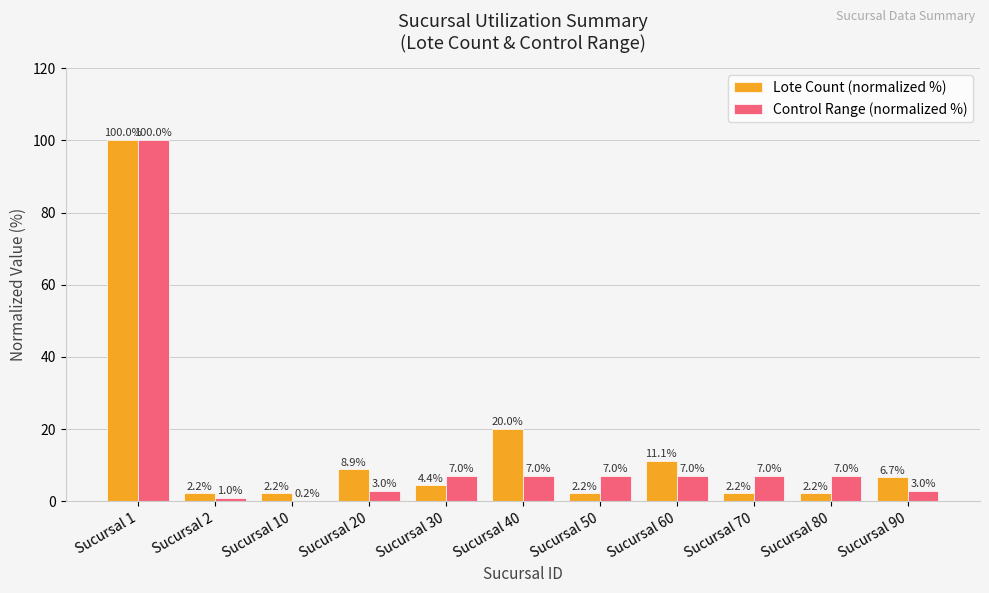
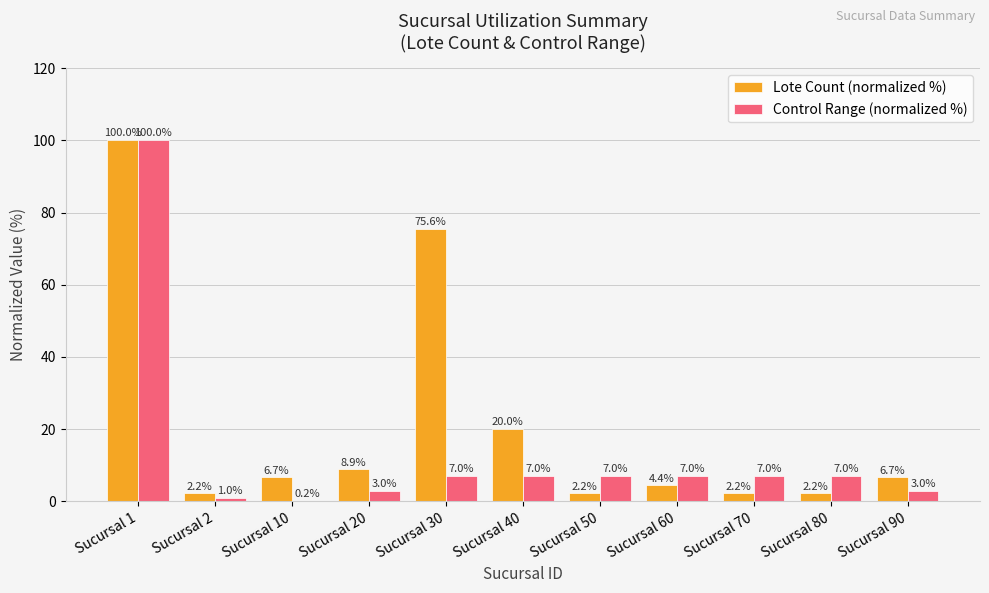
  {
    "Lote Count (normalized %)": {
      "Sucursal 2": "2.2%",
-     "Sucursal 10": "2.2%",
+     "Sucursal 10": "6.7%",
      "Sucursal 20": "8.9%",
-     "Sucursal 30": "4.4%",
+     "Sucursal 30": "75.6%",
      "Sucursal 40": "20.0%",
      "Sucursal 50": "2.2%",
-     "Sucursal 60": "11.1%",
+     "Sucursal 60": "4.4%",
      "Sucursal 70": "2.2%",
      "Sucursal 80": "2.2%",
      "Sucursal 90": "6.7%"
    },
    "Control Range (normalized %)": {
      "Sucursal 2": "1.0%",
      "Sucursal 10": "0.2%",
      "Sucursal 20": "3.0%",
      "Sucursal 30": "7.0%",
      "Sucursal 40": "7.0%",
      "Sucursal 50": "7.0%",
      "Sucursal 60": "7.0%",
      "Sucursal 70": "7.0%",
      "Sucursal 80": "7.0%",
      "Sucursal 90": "3.0%"
    }
  }
